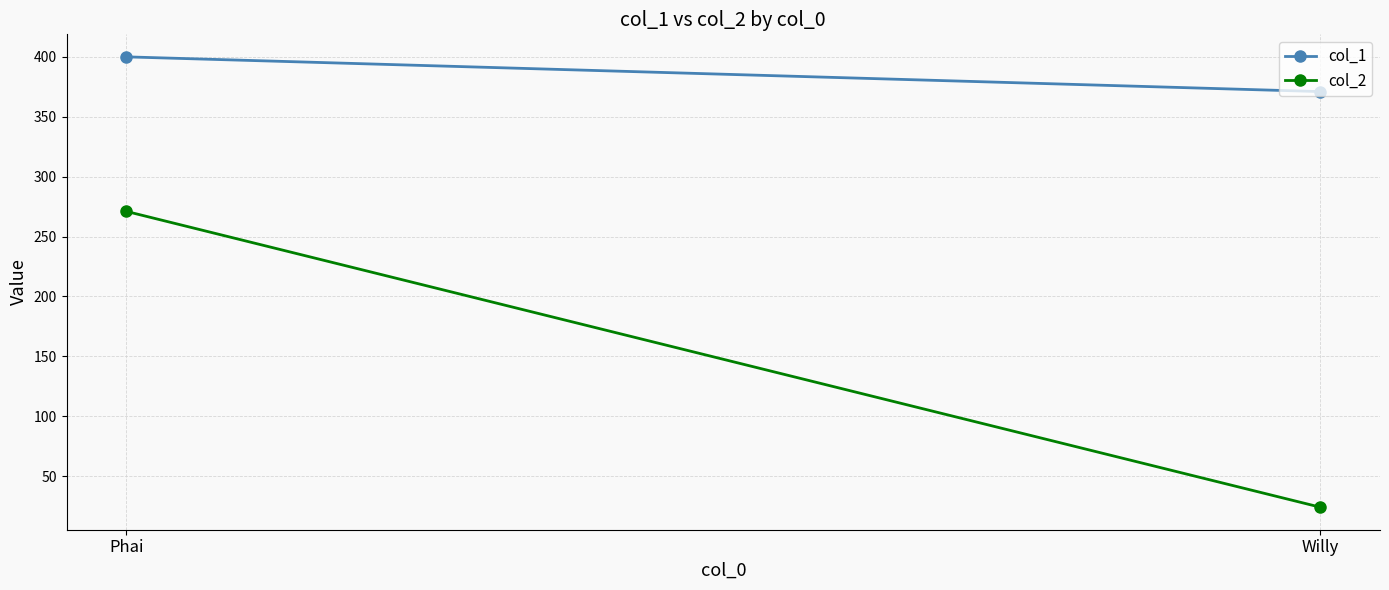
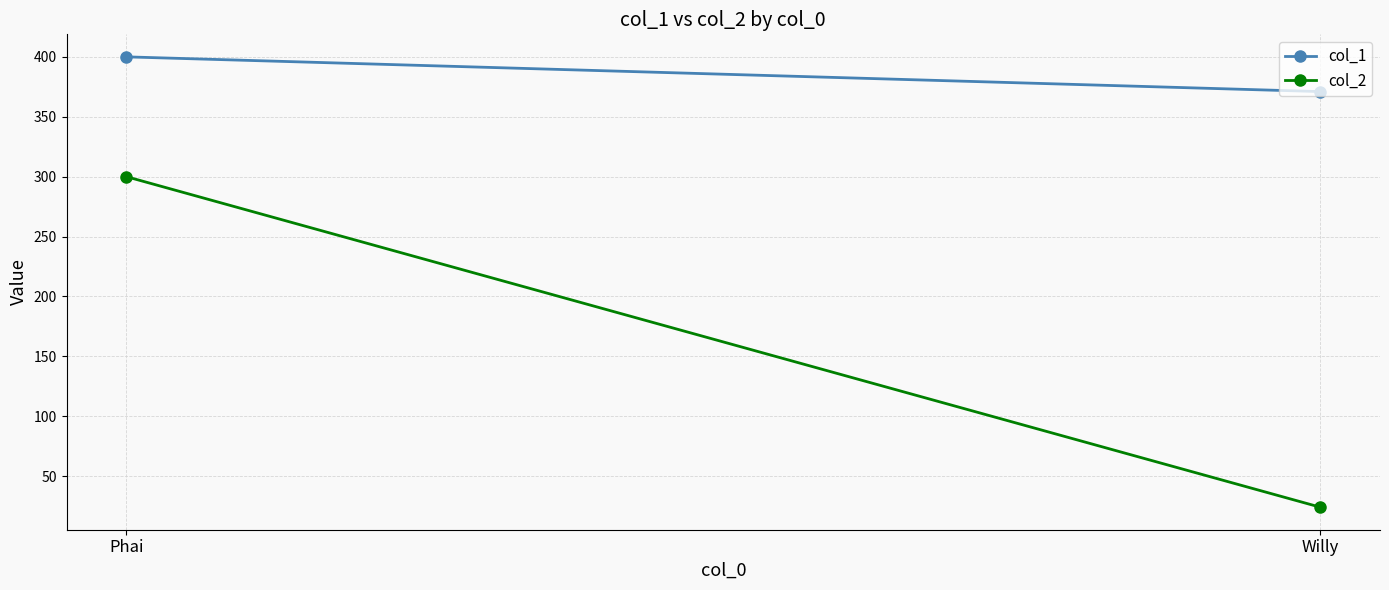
  {
    "col_1": {
      "Phai": 400
    },
    "col_2": {
-     "Phai": 271,
+     "Phai": 300,
      "Willy": 24
    }
  }
